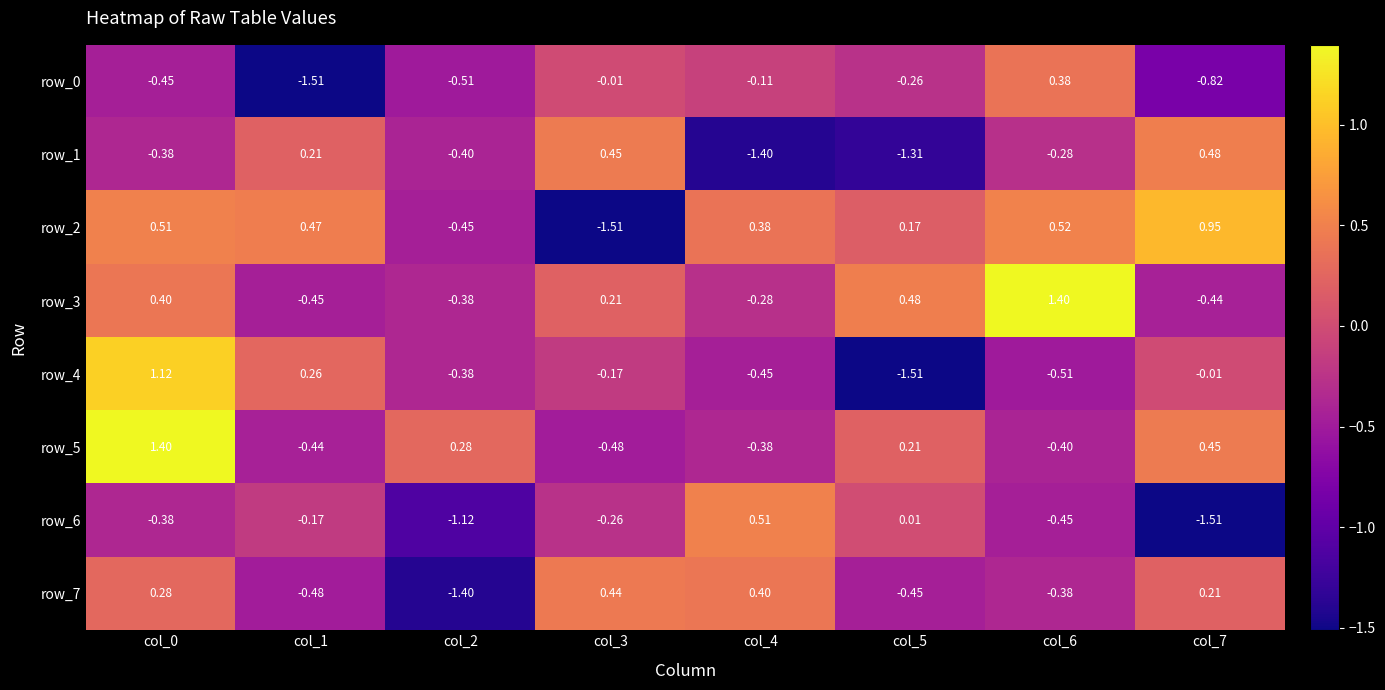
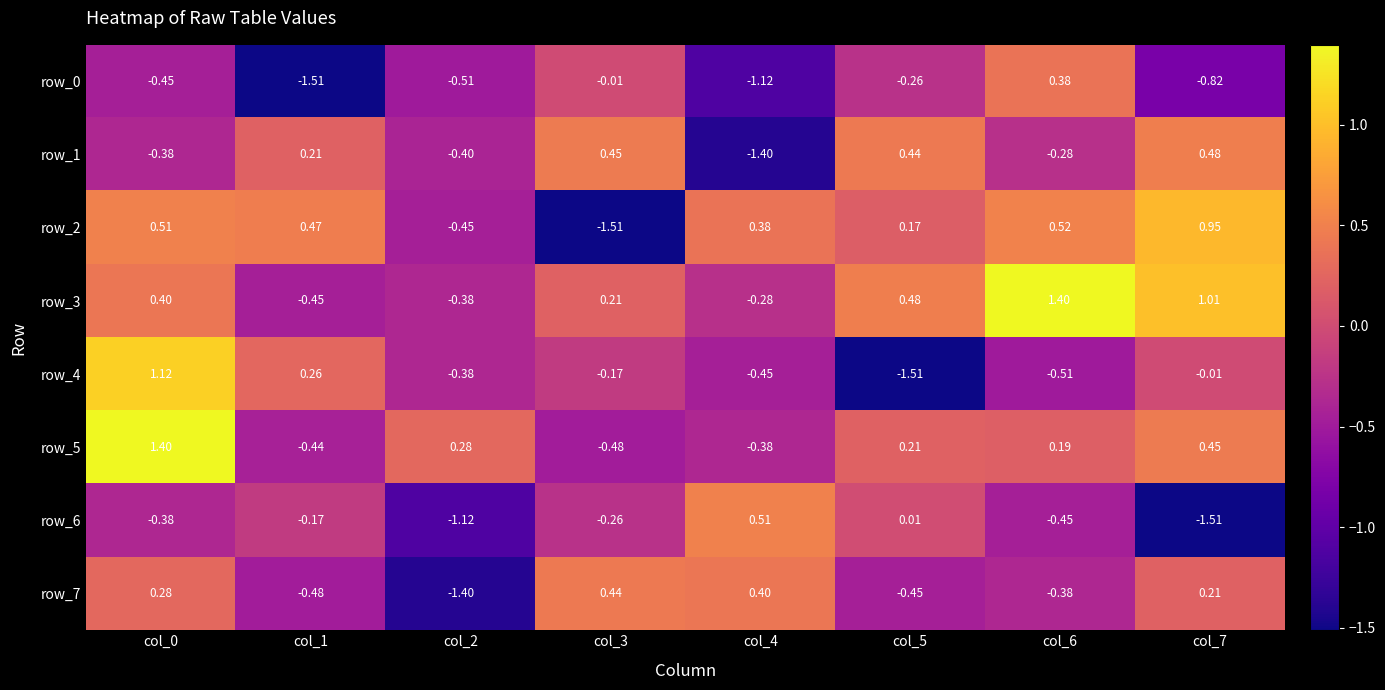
  {
    "row_0": {
      "col_0": -0.45,
      "col_1": -1.51,
      "col_2": -0.51,
      "col_3": -0.01,
-     "col_4": -0.11,
+     "col_4": -1.12,
      "col_5": -0.26,
      "col_6": 0.38,
      "col_7": -0.82
    },
    "row_1": {
      "col_0": -0.38,
      "col_1": 0.21,
      "col_2": -0.40,
      "col_3": 0.45,
      "col_4": -1.40,
-     "col_5": -1.31,
+     "col_5": 0.44,
      "col_6": -0.28,
      "col_7": 0.48
    },
    "row_2": {
      "col_0": 0.51,
      "col_1": 0.47,
      "col_2": -0.45,
      "col_3": -1.51,
      "col_4": 0.38,
      "col_5": 0.17,
      "col_6": 0.52,
      "col_7": 0.95
    },
    "row_3": {
      "col_0": 0.40,
      "col_1": -0.45,
      "col_2": -0.38,
      "col_3": 0.21,
      "col_4": -0.28,
      "col_5": 0.48,
      "col_6": 1.40,
-     "col_7": -0.44
+     "col_7": 1.01
    },
    "row_4": {
      "col_0": 1.12,
      "col_1": 0.26,
      "col_2": -0.38,
      "col_3": -0.17,
      "col_4": -0.45,
      "col_5": -1.51,
      "col_6": -0.51,
      "col_7": -0.01
    },
    "row_5": {
      "col_0": 1.40,
      "col_1": -0.44,
      "col_2": 0.28,
      "col_3": -0.48,
      "col_4": -0.38,
      "col_5": 0.21,
-     "col_6": -0.40,
+     "col_6": 0.19,
      "col_7": 0.45
    },
    "row_6": {
      "col_0": -0.38,
      "col_1": -0.17,
      "col_2": -1.12,
      "col_3": -0.26,
      "col_4": 0.51,
      "col_5": 0.01,
      "col_6": -0.45,
      "col_7": -1.51
    },
    "row_7": {
      "col_0": 0.28,
      "col_1": -0.48,
      "col_2": -1.40,
      "col_3": 0.44,
      "col_4": 0.40,
      "col_5": -0.45,
      "col_6": -0.38,
      "col_7": 0.21
    }
  }
